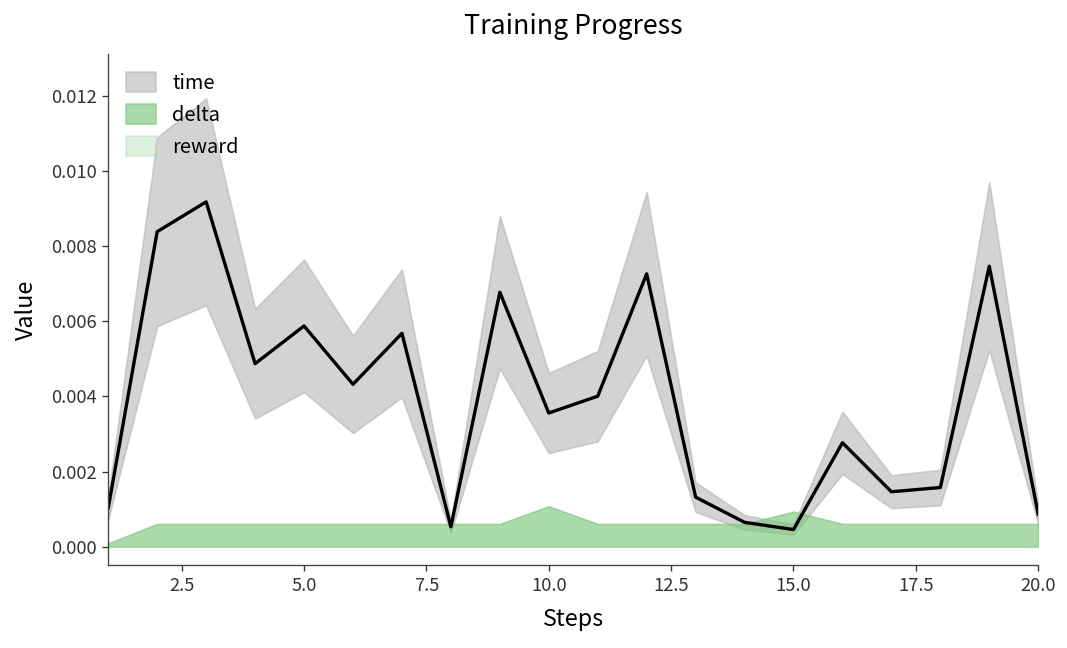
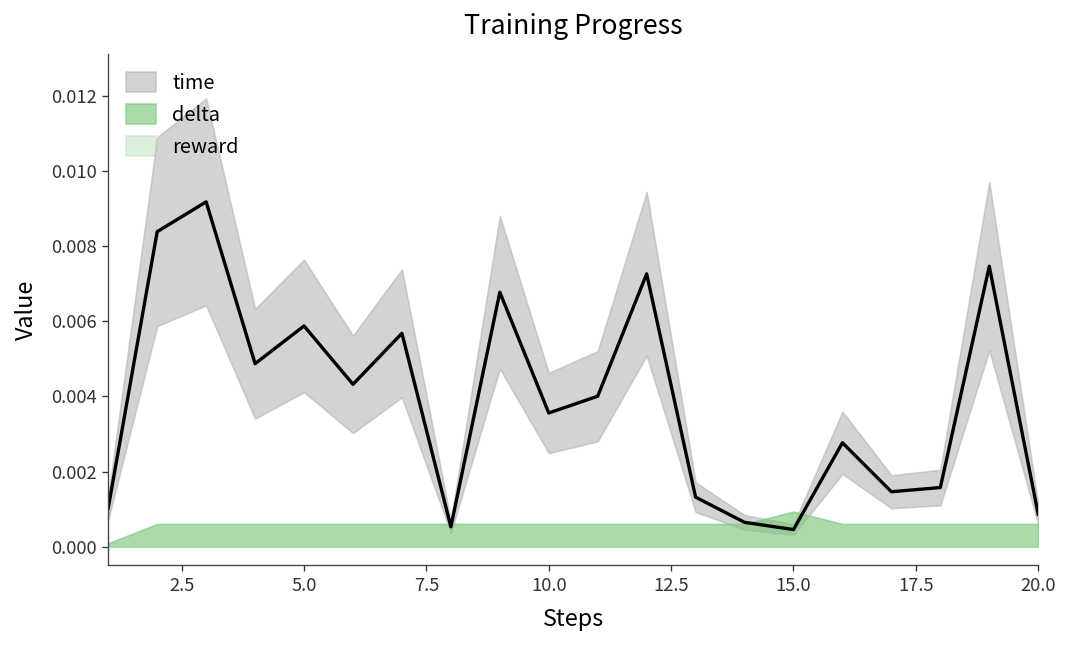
  {
    "delta": {
      "5.0": 0.0006,
-     "10.0": 0.0011,
+     "10.0": 0.0006,
      "15.0": 0.0009,
      "20.0": 0.0006
    }
  }
